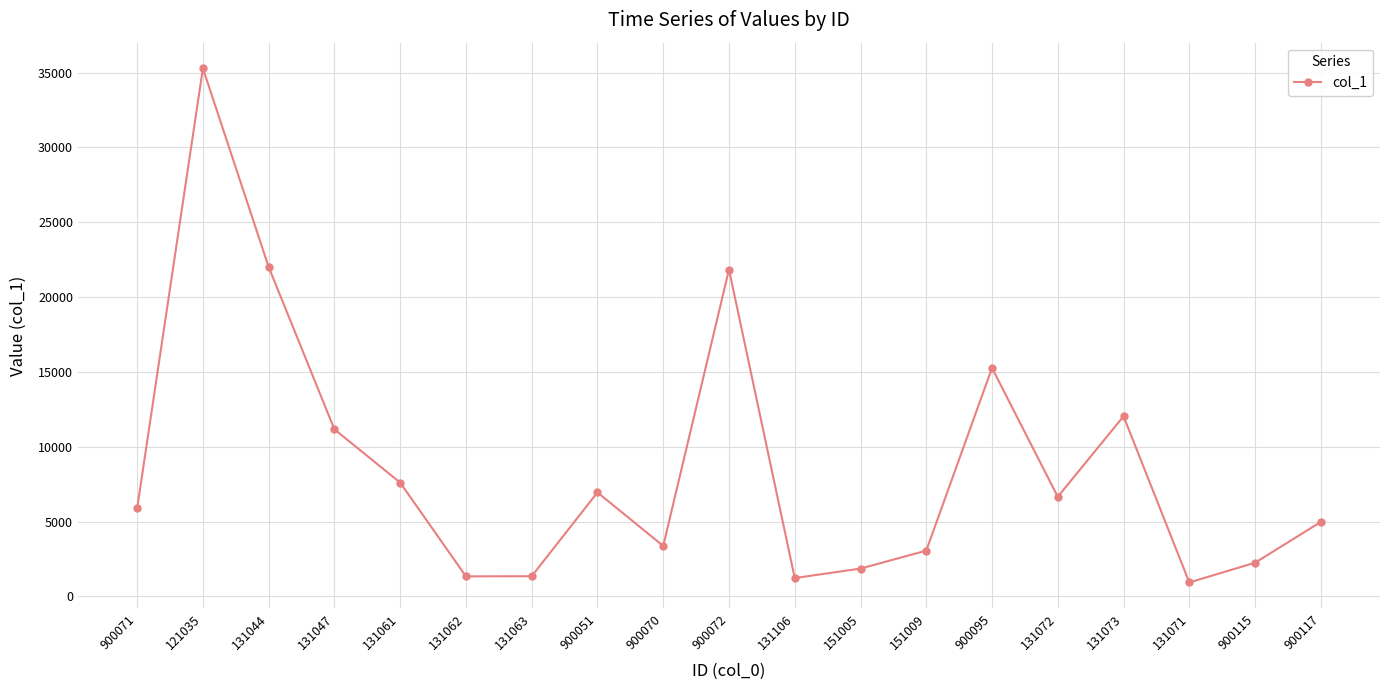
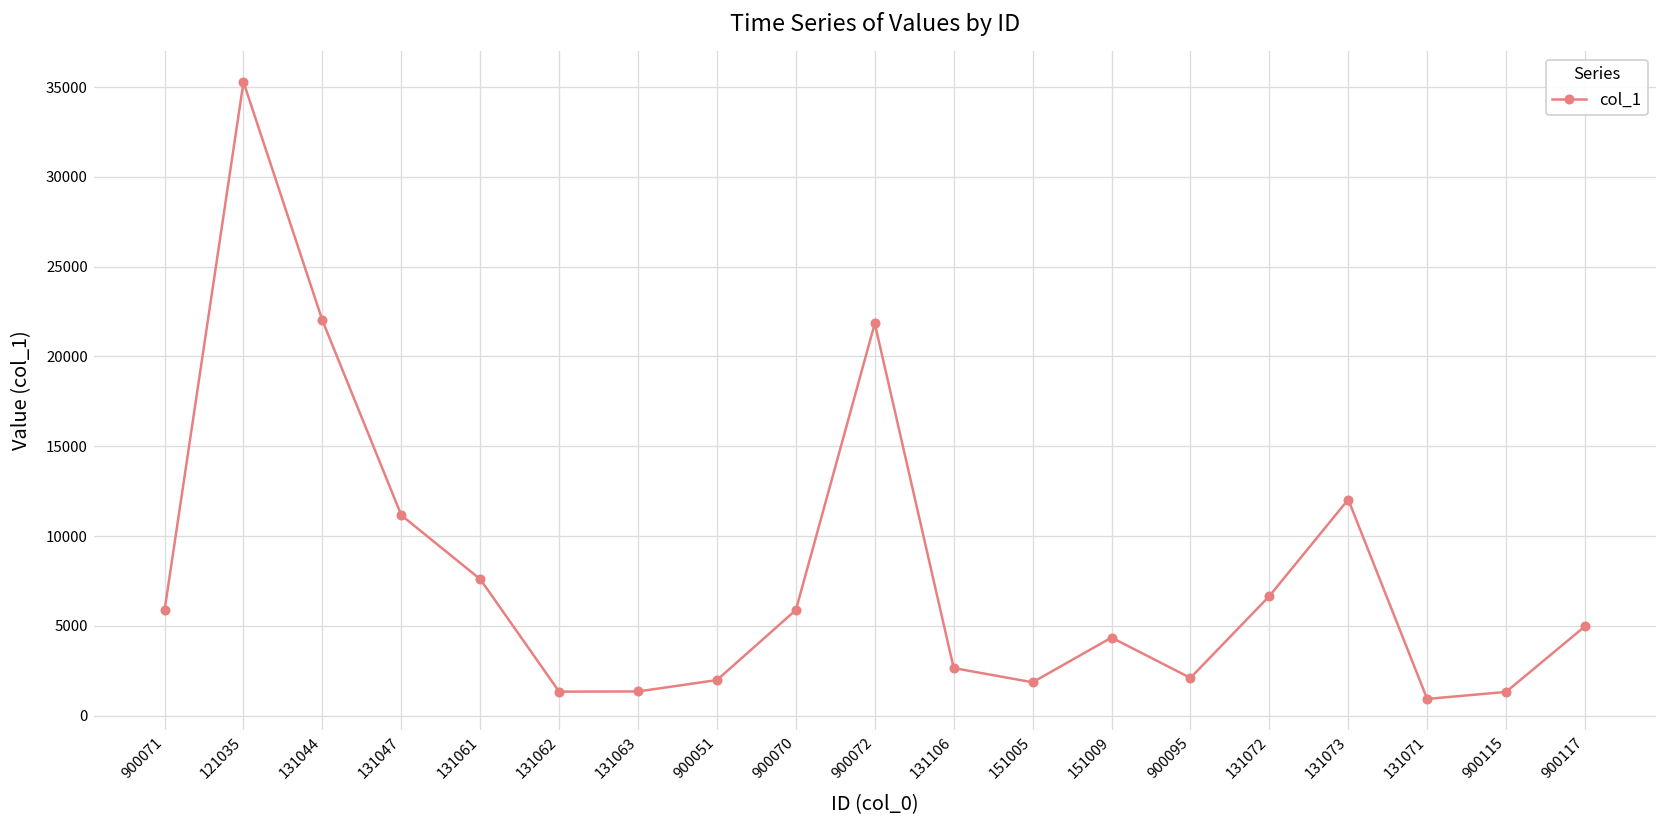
  {
    "900071": 5900,
    "121035": 35300,
    "131044": 22000,
    "131047": 11200,
    "131061": 7600,
    "131062": 1300,
    "131063": 1300,
-   "900051": 6900,
-   "900070": 3400,
+   "900051": 2000,
+   "900070": 5900,
    "900072": 21800,
-   "131106": 1200,
+   "131106": 2600,
    "151005": 1900,
-   "151009": 3100,
-   "900095": 15300,
+   "151009": 4300,
+   "900095": 2100,
    "131072": 6700,
    "131073": 12000,
    "131071": 900,
-   "900115": 2200,
+   "900115": 1300,
    "900117": 5000
  }
